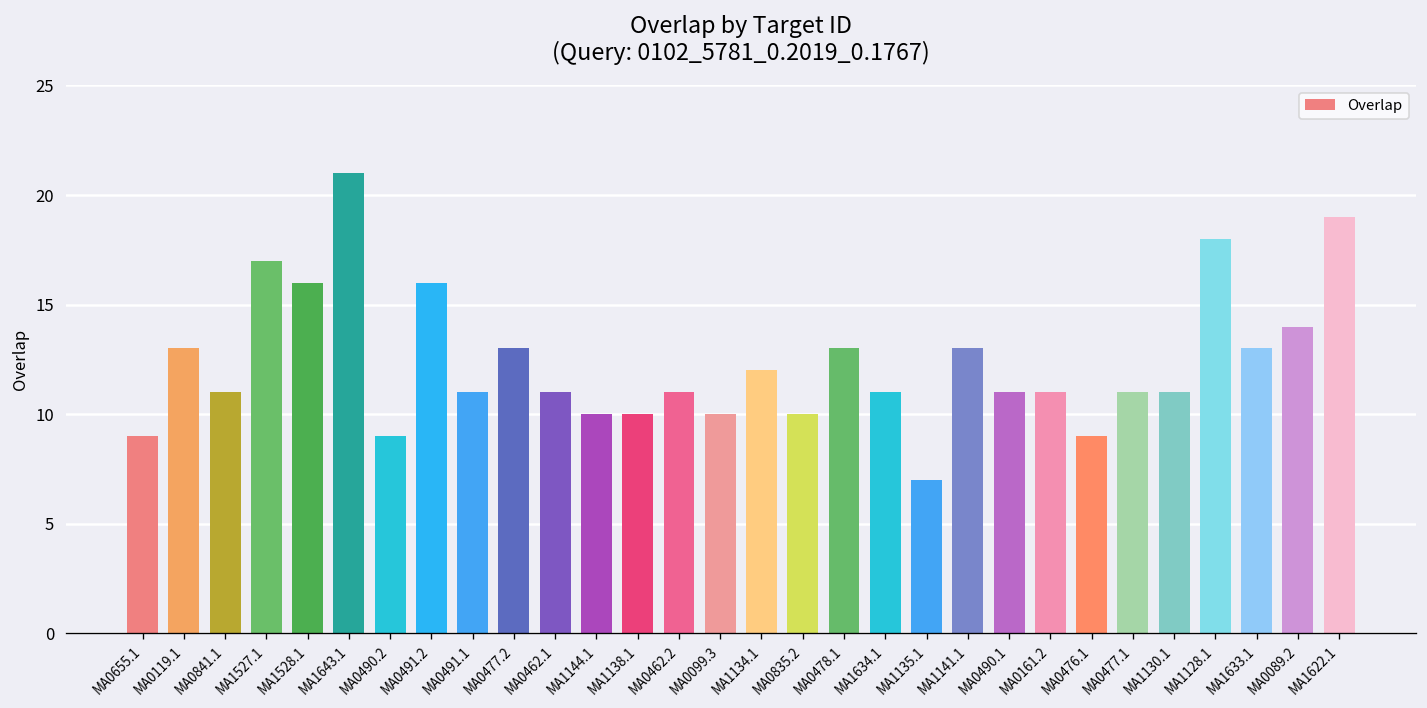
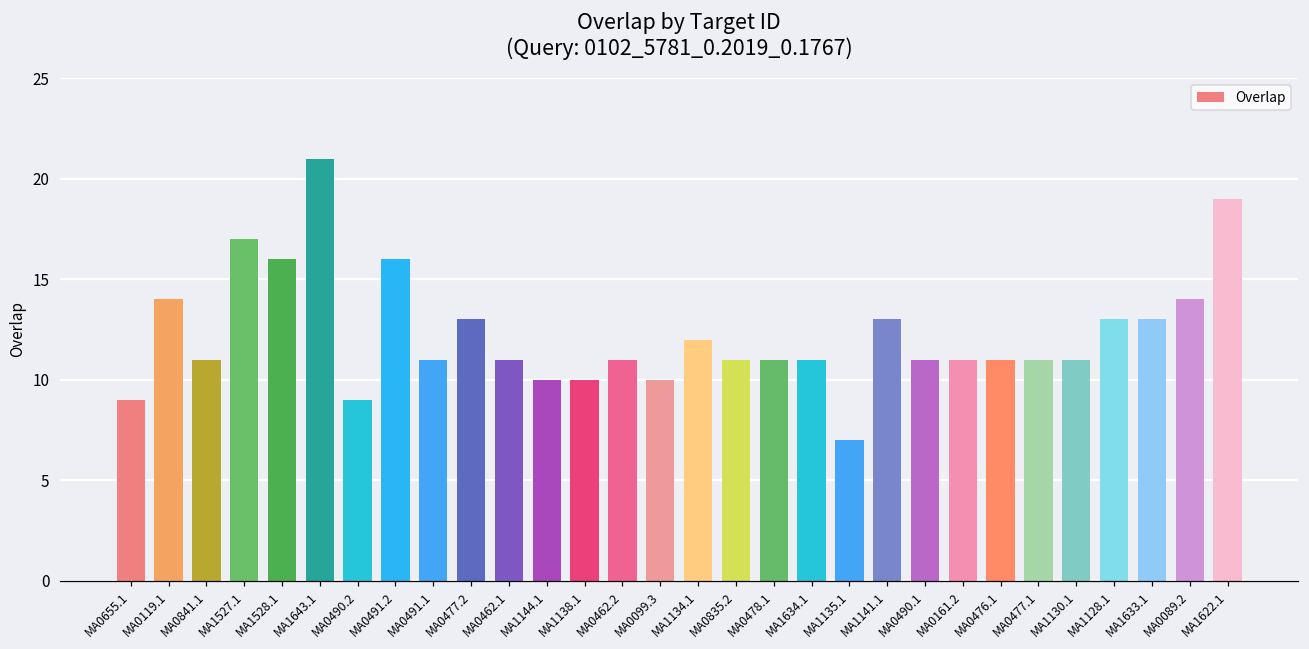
  {
    "MA0655.1": 9,
-   "MA0119.1": 13,
+   "MA0119.1": 14,
    "MA0841.1": 11,
    "MA1527.1": 17,
    "MA1528.1": 16,
    "MA1643.1": 21,
    "MA0490.2": 9,
    "MA0491.2": 16,
    "MA0491.1": 11,
    "MA0477.2": 13,
    "MA0462.1": 11,
    "MA1144.1": 10,
    "MA1138.1": 10,
    "MA0462.2": 11,
    "MA0099.3": 10,
    "MA1134.1": 12,
-   "MA0835.2": 10,
-   "MA0478.1": 13,
+   "MA0835.2": 11,
+   "MA0478.1": 11,
    "MA1634.1": 11,
    "MA1135.1": 7,
    "MA1141.1": 13,
    "MA0490.1": 11,
    "MA0161.2": 11,
-   "MA0476.1": 9,
+   "MA0476.1": 11,
    "MA0477.1": 11,
    "MA1130.1": 11,
-   "MA1128.1": 18,
+   "MA1128.1": 13,
    "MA1633.1": 13,
    "MA0089.2": 14,
    "MA1622.1": 19
  }
